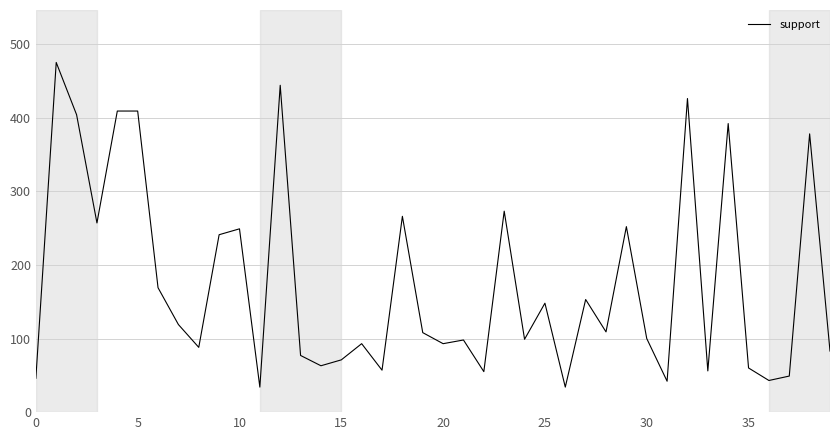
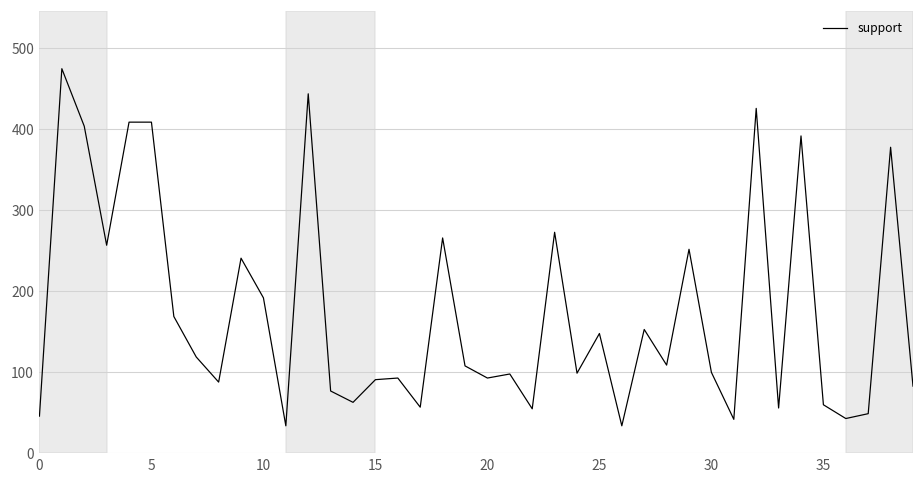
  {
    "0": 50,
    "5": 410,
-   "10": 250,
-   "15": 70,
+   "10": 190,
+   "15": 90,
    "20": 90,
    "25": 150,
    "30": 100,
    "35": 60
  }
